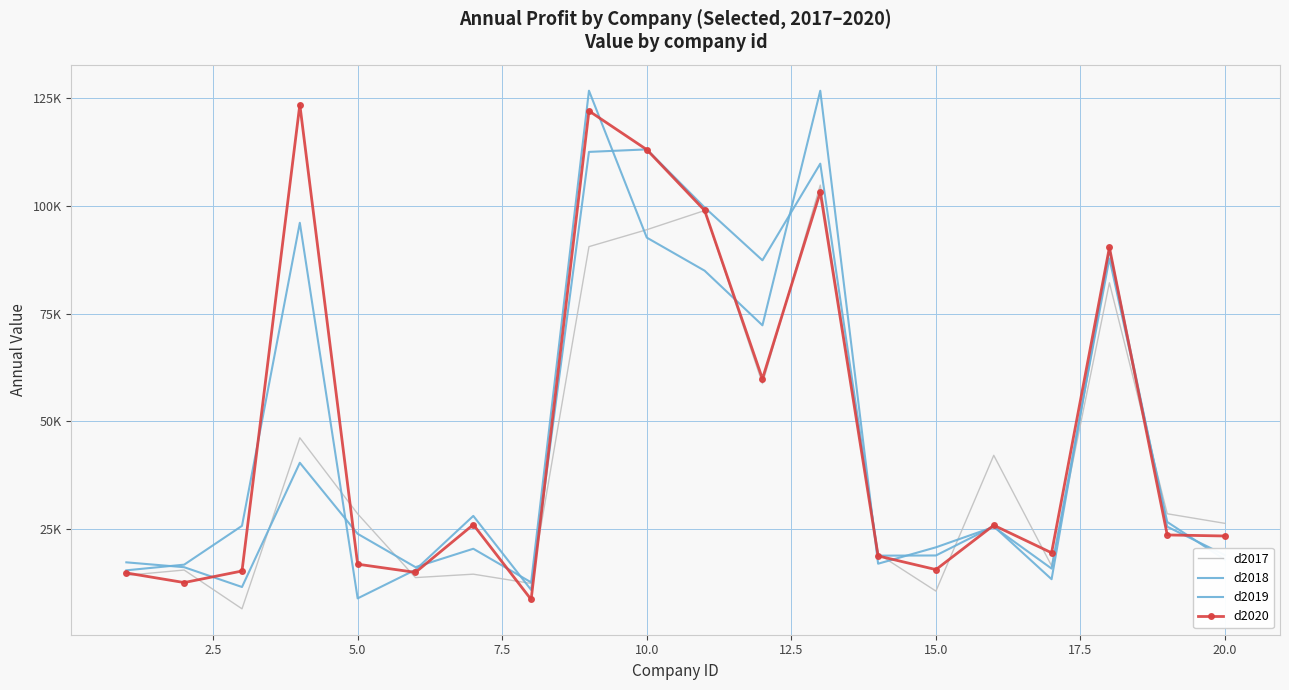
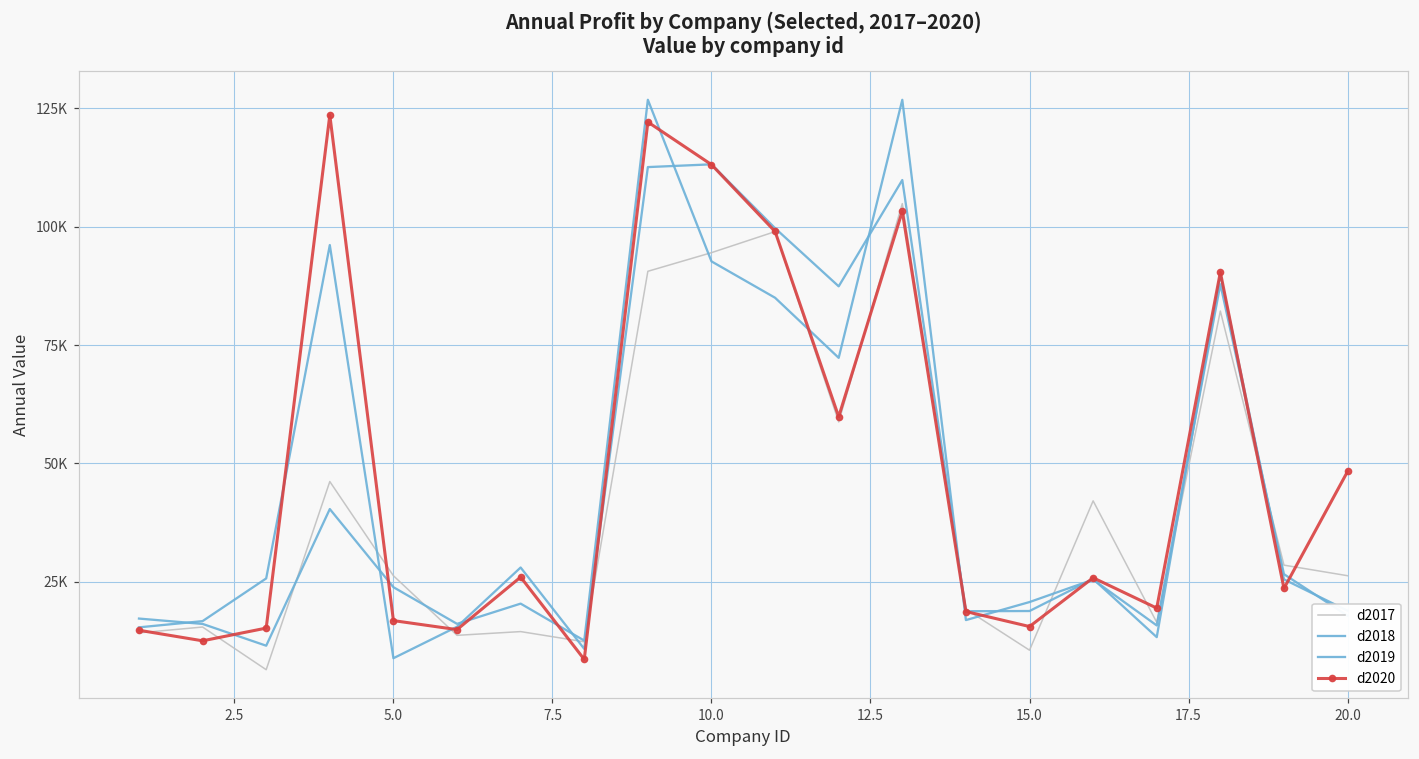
  {
    "d2017": {
-     "5.0": 28000,
+     "5.0": 26000,
      "10.0": 95000,
      "15.0": 11000,
      "20.0": 26000
    },
    "d2020": {
      "5.0": 17000,
      "15.0": 16000,
-     "20.0": 23000
+     "20.0": 48000
    }
  }
